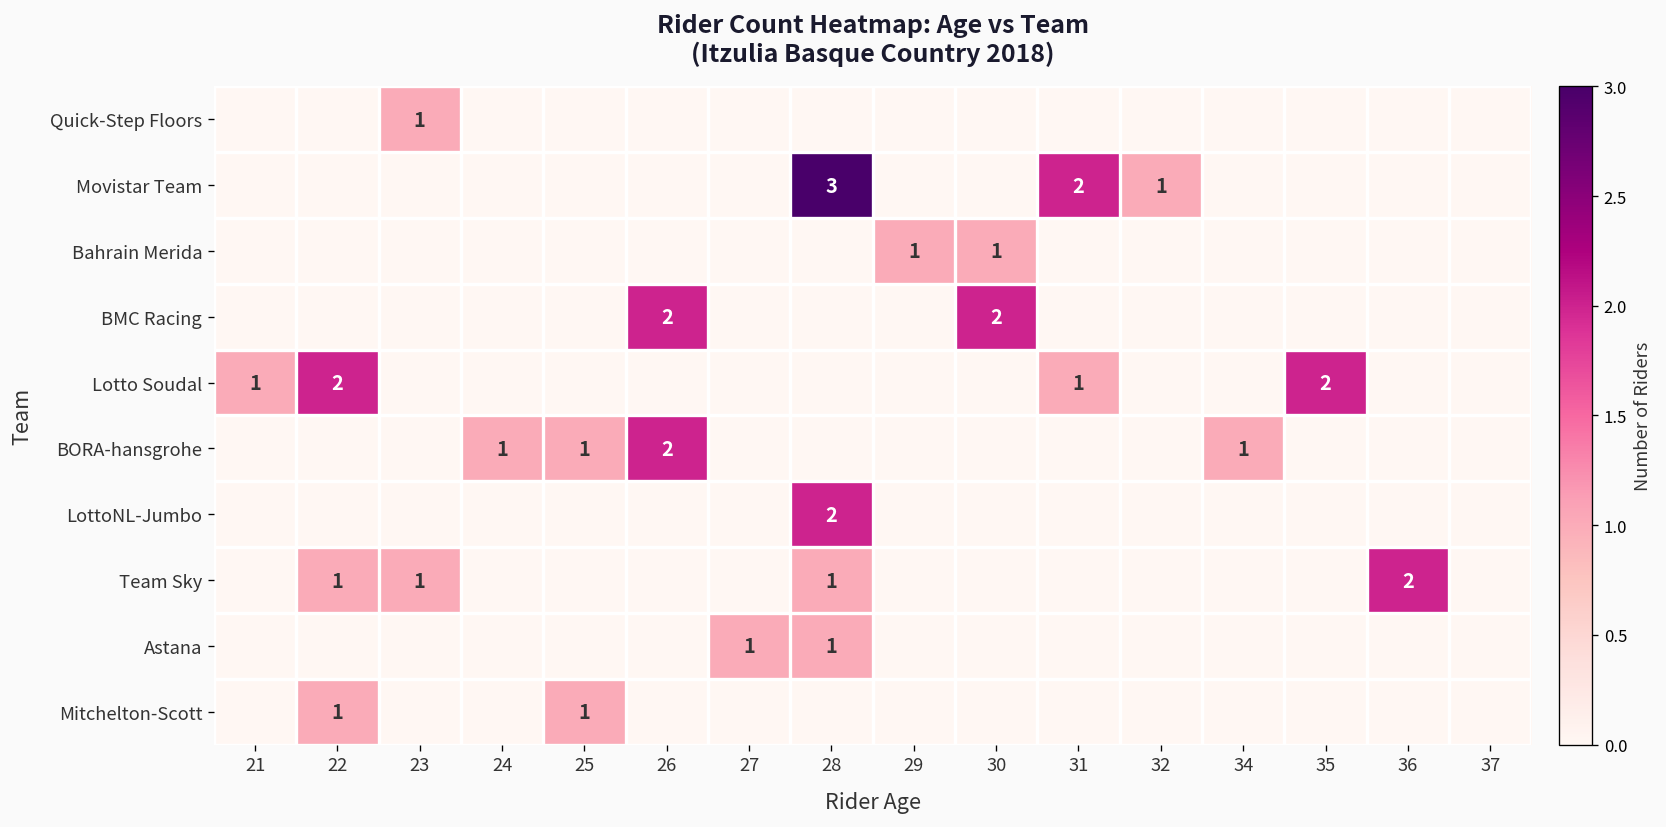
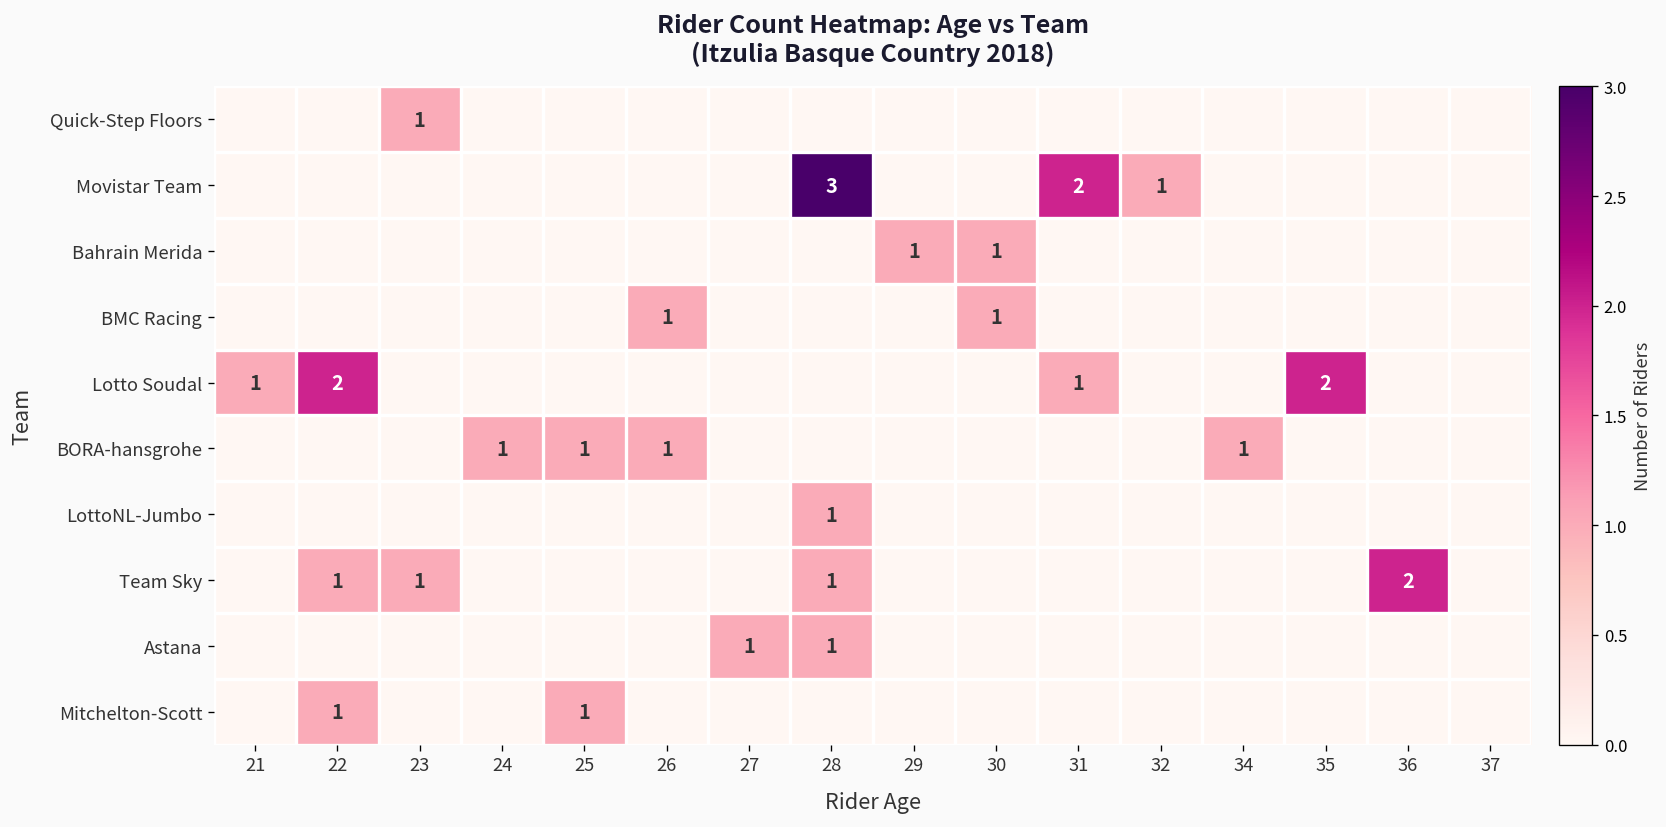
  {
    "Quick-Step Floors": {
      "23": 1
    },
    "Movistar Team": {
      "28": 3,
      "31": 2,
      "32": 1
    },
    "Bahrain Merida": {
      "29": 1,
      "30": 1
    },
    "BMC Racing": {
-     "26": 2,
-     "30": 2
+     "26": 1,
+     "30": 1
    },
    "Lotto Soudal": {
      "21": 1,
      "22": 2,
      "31": 1,
      "35": 2
    },
    "BORA-hansgrohe": {
      "24": 1,
      "25": 1,
-     "26": 2,
+     "26": 1,
      "34": 1
    },
    "LottoNL-Jumbo": {
-     "28": 2
+     "28": 1
    },
    "Team Sky": {
      "22": 1,
      "23": 1,
      "28": 1,
      "36": 2
    },
    "Astana": {
      "27": 1,
      "28": 1
    },
    "Mitchelton-Scott": {
      "22": 1,
      "25": 1
    }
  }
